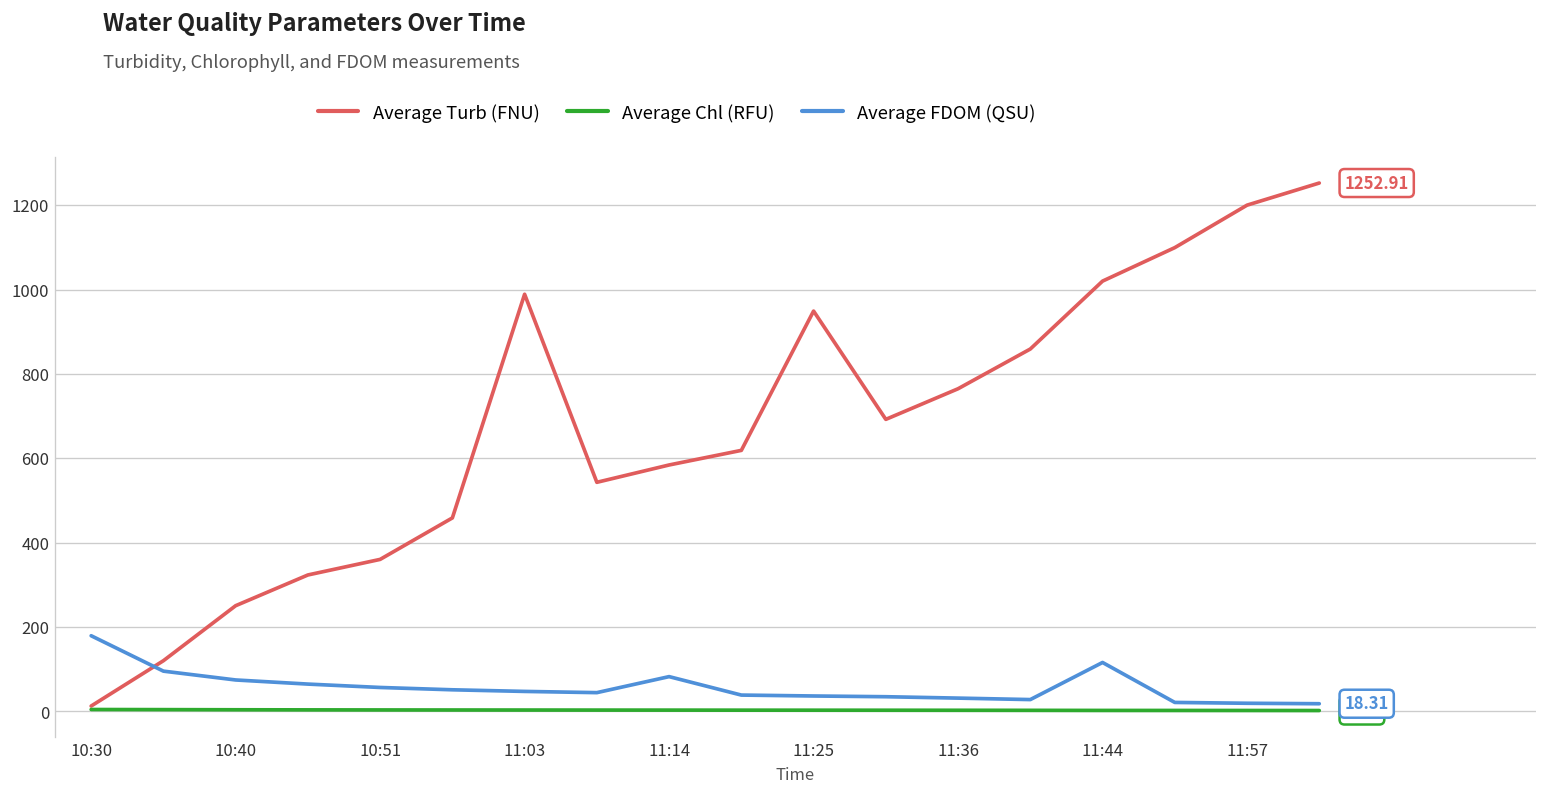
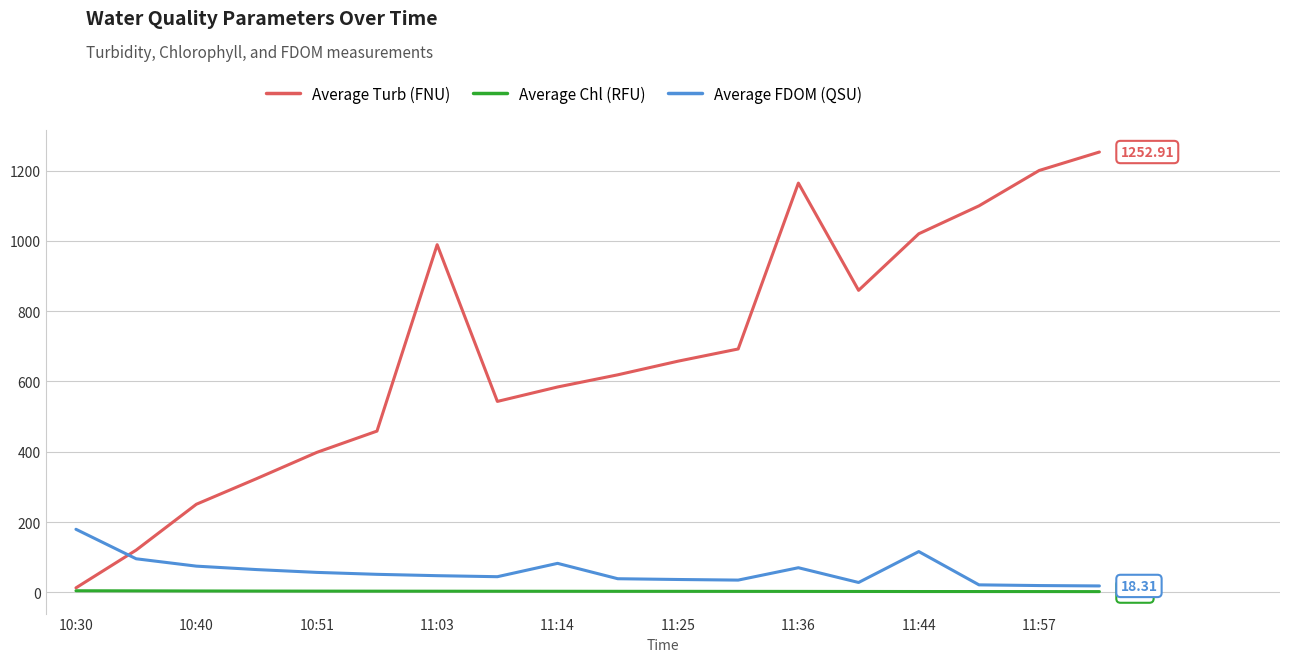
  {
    "Average Turb (FNU)": {
      "10:30": 10,
      "10:40": 250,
-     "10:51": 360,
+     "10:51": 400,
      "11:03": 990,
      "11:14": 580,
-     "11:25": 950,
-     "11:36": 770,
+     "11:25": 660,
+     "11:36": 1160,
      "11:44": 1020,
      "11:57": 1200
    },
    "Average Chl (RFU)": {
      "10:30": 0,
      "10:40": 0,
      "10:51": 0,
      "11:03": 0,
      "11:14": 0,
      "11:25": 0,
      "11:36": 0,
      "11:44": 0,
      "11:57": 0
    },
    "Average FDOM (QSU)": {
      "10:30": 180,
      "10:40": 70,
      "10:51": 60,
      "11:03": 50,
      "11:14": 80,
      "11:25": 40,
-     "11:36": 30,
+     "11:36": 70,
      "11:44": 120,
      "11:57": 20
    }
  }
